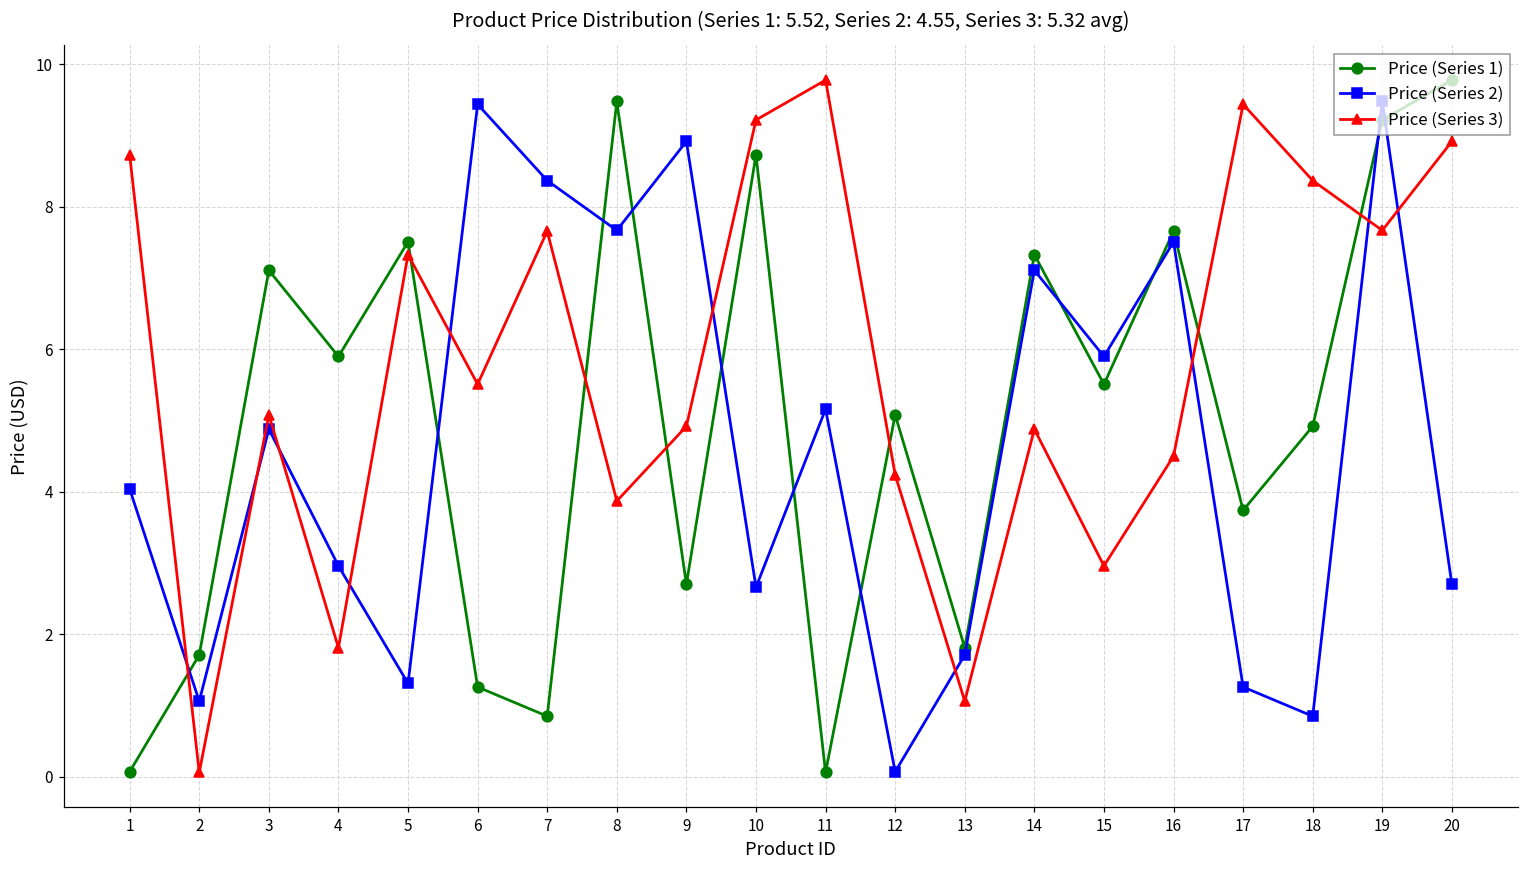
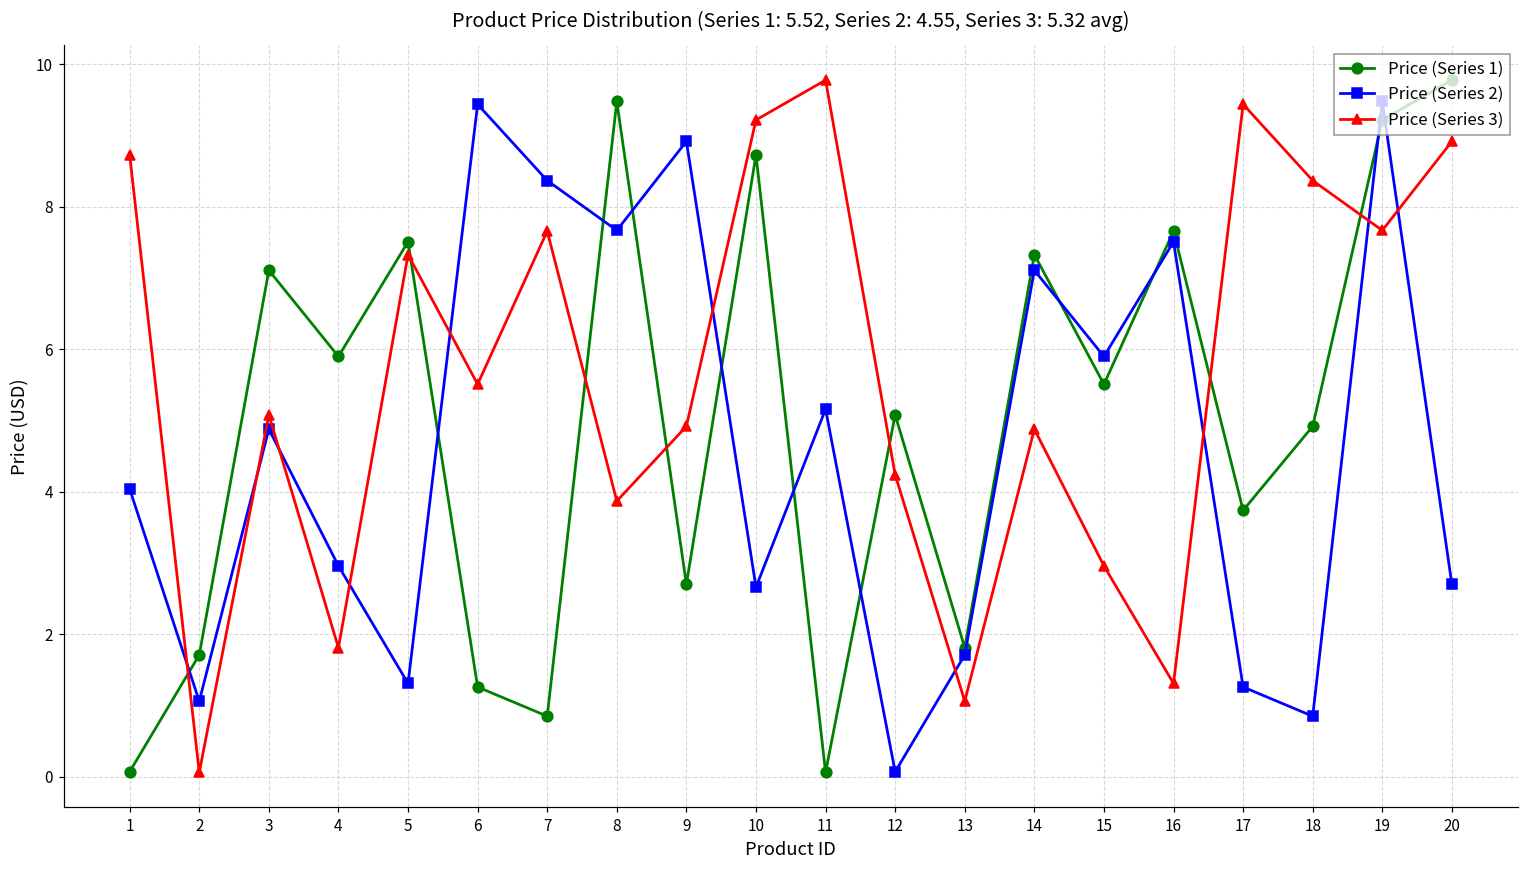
  {
    "Price (Series 1)": {
      "1": 0.1,
      "2": 1.7,
      "3": 7.1,
      "4": 5.9,
      "5": 7.5,
      "6": 1.3,
      "7": 0.9,
      "8": 9.5,
      "9": 2.7,
      "10": 8.7,
      "11": 0.1,
      "12": 5.1,
      "13": 1.8,
      "14": 7.3,
      "15": 5.5,
      "16": 7.7,
      "17": 3.7,
      "18": 4.9
    },
    "Price (Series 2)": {
      "1": 4.0,
      "2": 1.1,
      "3": 4.9,
      "4": 3.0,
      "5": 1.3,
      "6": 9.4,
      "7": 8.4,
      "8": 7.7,
      "9": 8.9,
      "10": 2.7,
      "11": 5.2,
      "12": 0.1,
      "13": 1.7,
      "14": 7.1,
      "15": 5.9,
      "16": 7.5,
      "17": 1.3,
      "18": 0.9,
      "20": 2.7
    },
    "Price (Series 3)": {
      "1": 8.7,
      "2": 0.1,
      "3": 5.1,
      "4": 1.8,
      "5": 7.3,
      "6": 5.5,
      "7": 7.7,
      "8": 3.9,
      "9": 4.9,
      "10": 9.2,
      "11": 9.8,
      "12": 4.2,
      "13": 1.1,
      "14": 4.9,
      "15": 3.0,
-     "16": 4.5,
+     "16": 1.3,
      "17": 9.4,
      "18": 8.4,
      "19": 7.7,
      "20": 8.9
    }
  }
